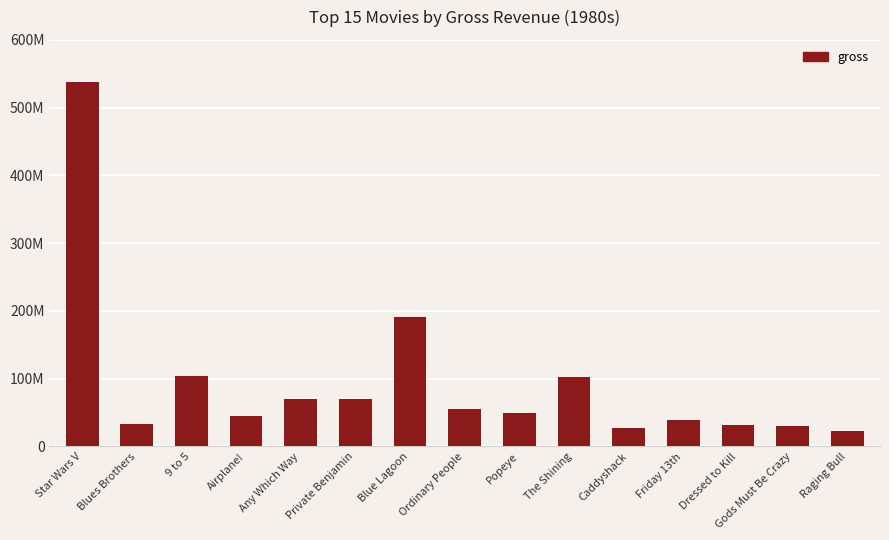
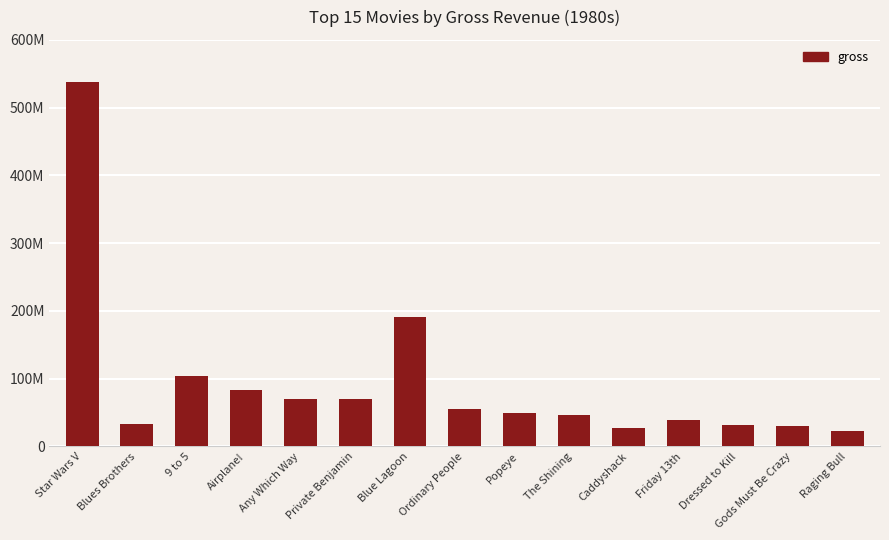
  {
    "Star Wars V": 540000000,
    "Blues Brothers": 30000000,
    "9 to 5": 100000000,
-   "Airplane!": 40000000,
+   "Airplane!": 80000000,
    "Any Which Way": 70000000,
    "Private Benjamin": 70000000,
    "Blue Lagoon": 190000000,
    "Ordinary People": 50000000,
    "Popeye": 50000000,
-   "The Shining": 100000000,
+   "The Shining": 50000000,
    "Caddyshack": 30000000,
    "Friday 13th": 40000000,
    "Dressed to Kill": 30000000,
    "Gods Must Be Crazy": 30000000,
    "Raging Bull": 20000000
  }
